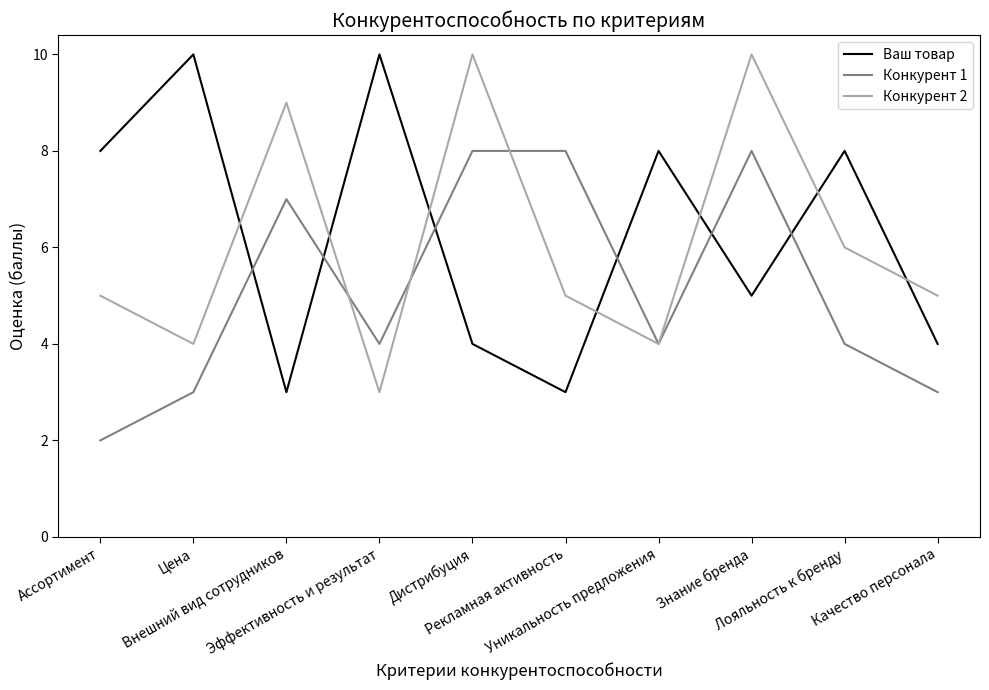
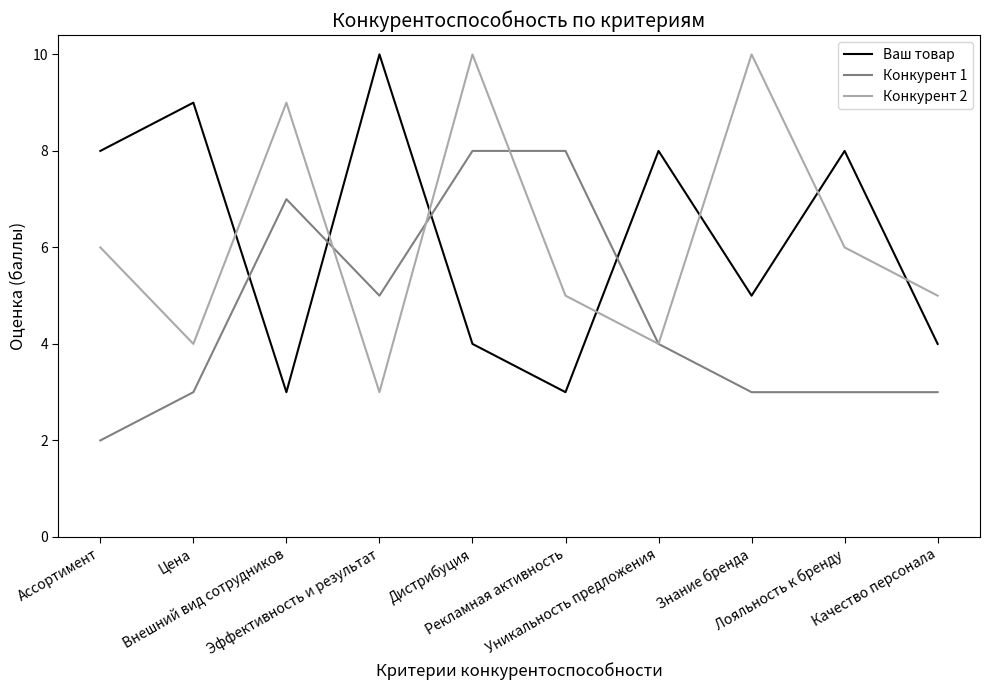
  {
    "Ваш товар": {
      "Ассортимент": 8,
-     "Цена": 10,
+     "Цена": 9,
      "Внешний вид сотрудников": 3,
      "Эффективность и результат": 10,
      "Дистрибуция": 4,
      "Рекламная активность": 3,
      "Уникальность предложения": 8,
      "Знание бренда": 5,
      "Лояльность к бренду": 8,
      "Качество персонала": 4
    },
    "Конкурент 1": {
      "Ассортимент": 2,
      "Цена": 3,
      "Внешний вид сотрудников": 7,
-     "Эффективность и результат": 4,
+     "Эффективность и результат": 5,
      "Дистрибуция": 8,
      "Рекламная активность": 8,
-     "Знание бренда": 8,
-     "Лояльность к бренду": 4,
+     "Знание бренда": 3,
+     "Лояльность к бренду": 3,
      "Качество персонала": 3
    },
    "Конкурент 2": {
-     "Ассортимент": 5,
+     "Ассортимент": 6,
      "Цена": 4,
      "Внешний вид сотрудников": 9,
      "Эффективность и результат": 3,
      "Дистрибуция": 10,
      "Рекламная активность": 5,
      "Знание бренда": 10,
      "Лояльность к бренду": 6,
      "Качество персонала": 5
    }
  }
